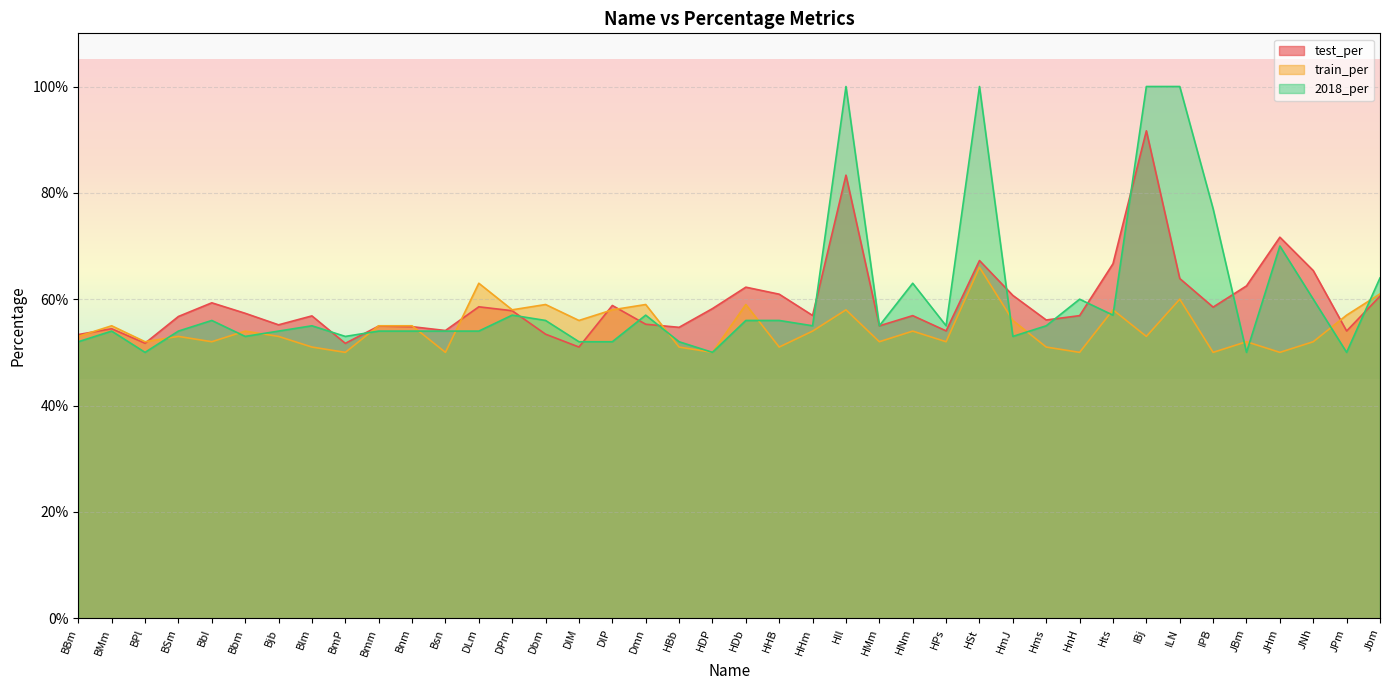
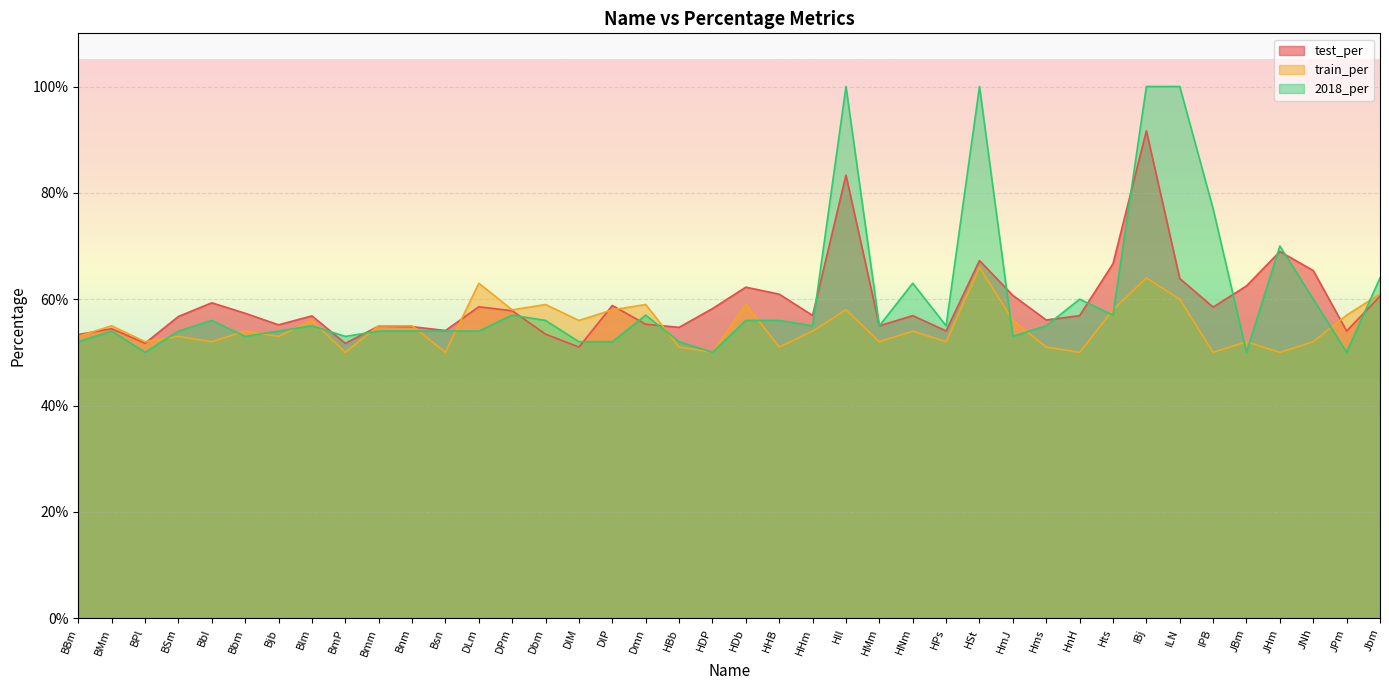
  {
    "test_per": {
      "BSm": "57%",
      "BbI": "59%",
      "Bbm": "57%",
      "Bjb": "55%",
      "Blm": "57%",
      "BmP": "52%",
      "DLm": "59%",
      "Dbm": "53%",
      "DlM": "51%",
      "DlP": "59%",
      "Dmn": "55%",
      "HBb": "55%",
      "HDP": "58%",
      "HDb": "62%",
      "HHB": "61%",
      "HHm": "57%",
      "HIl": "83%",
      "HNm": "57%",
      "HPs": "54%",
      "HSt": "67%",
      "HmJ": "61%",
      "Hms": "56%",
      "HnH": "57%",
      "Hts": "67%",
      "IBj": "92%",
      "ILN": "64%",
      "IPB": "59%",
      "JBm": "63%",
-     "JHm": "72%",
+     "JHm": "69%",
      "JNh": "65%",
      "JPm": "54%"
    },
    "train_per": {
      "BMm": "55%",
      "BSm": "53%",
      "BbI": "52%",
      "Bbm": "54%",
      "Bjb": "53%",
-     "Blm": "51%",
+     "Blm": "56%",
      "BmP": "50%",
      "Bsn": "50%",
      "DLm": "63%",
      "Dbm": "59%",
      "DlM": "56%",
      "DlP": "58%",
      "Dmn": "59%",
      "HBb": "51%",
      "HDb": "59%",
      "HHB": "51%",
      "HHm": "54%",
      "HIl": "58%",
      "HMm": "52%",
      "HNm": "54%",
      "HPs": "52%",
      "HSt": "66%",
      "HmJ": "56%",
      "Hms": "51%",
      "HnH": "50%",
      "Hts": "58%",
-     "IBj": "53%",
+     "IBj": "64%",
      "ILN": "60%",
      "IPB": "50%",
      "JBm": "52%",
      "JHm": "50%",
      "JNh": "52%",
      "JPm": "57%"
    },
    "2018_per": {
      "BBm": "52%",
      "BPl": "50%",
      "BSm": "54%",
      "BbI": "56%",
      "Bbm": "53%",
      "Bjb": "54%",
      "Blm": "55%",
      "BmP": "53%",
      "Bmm": "54%",
      "Bnm": "54%",
      "DLm": "54%",
      "DPm": "57%",
      "Dbm": "56%",
      "DlM": "52%",
      "DlP": "52%",
      "Dmn": "57%",
      "HBb": "52%",
      "HDb": "56%",
      "HHB": "56%",
      "HHm": "55%",
      "HIl": "100%",
      "HNm": "63%",
      "HPs": "55%",
      "HSt": "100%",
      "HmJ": "53%",
      "Hms": "55%",
      "HnH": "60%",
      "Hts": "57%",
      "IBj": "100%",
      "ILN": "100%",
      "IPB": "77%",
      "JBm": "50%",
      "JHm": "70%",
      "JNh": "60%",
      "JPm": "50%",
      "Jbm": "64%"
    }
  }
